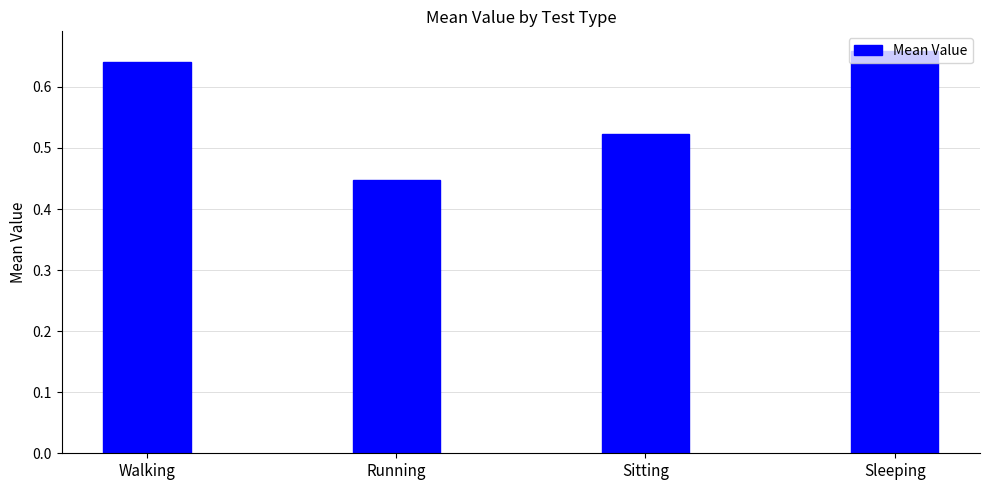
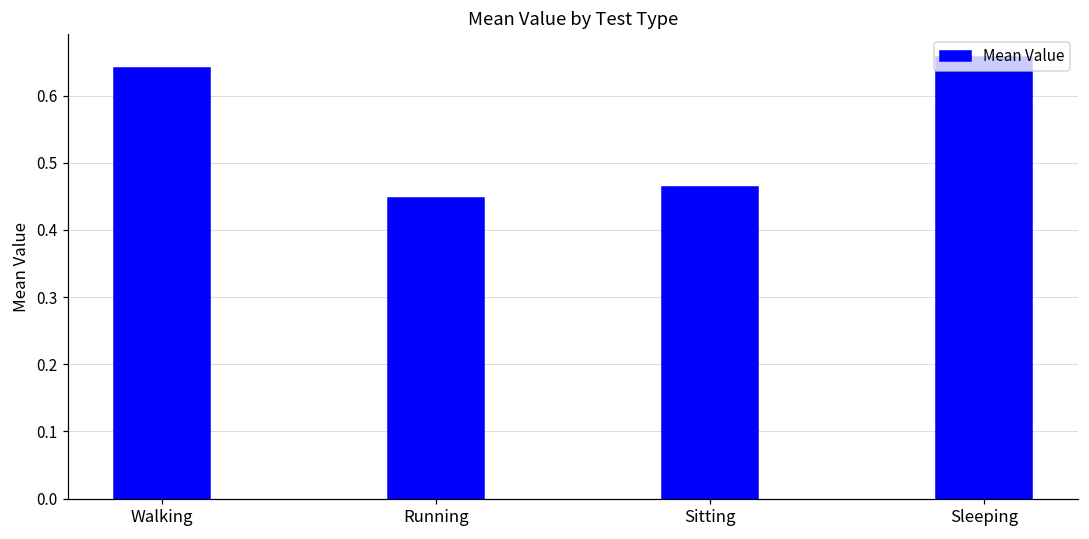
  {
    "Walking": 0.64,
    "Running": 0.45,
-   "Sitting": 0.52
+   "Sitting": 0.46
  }
